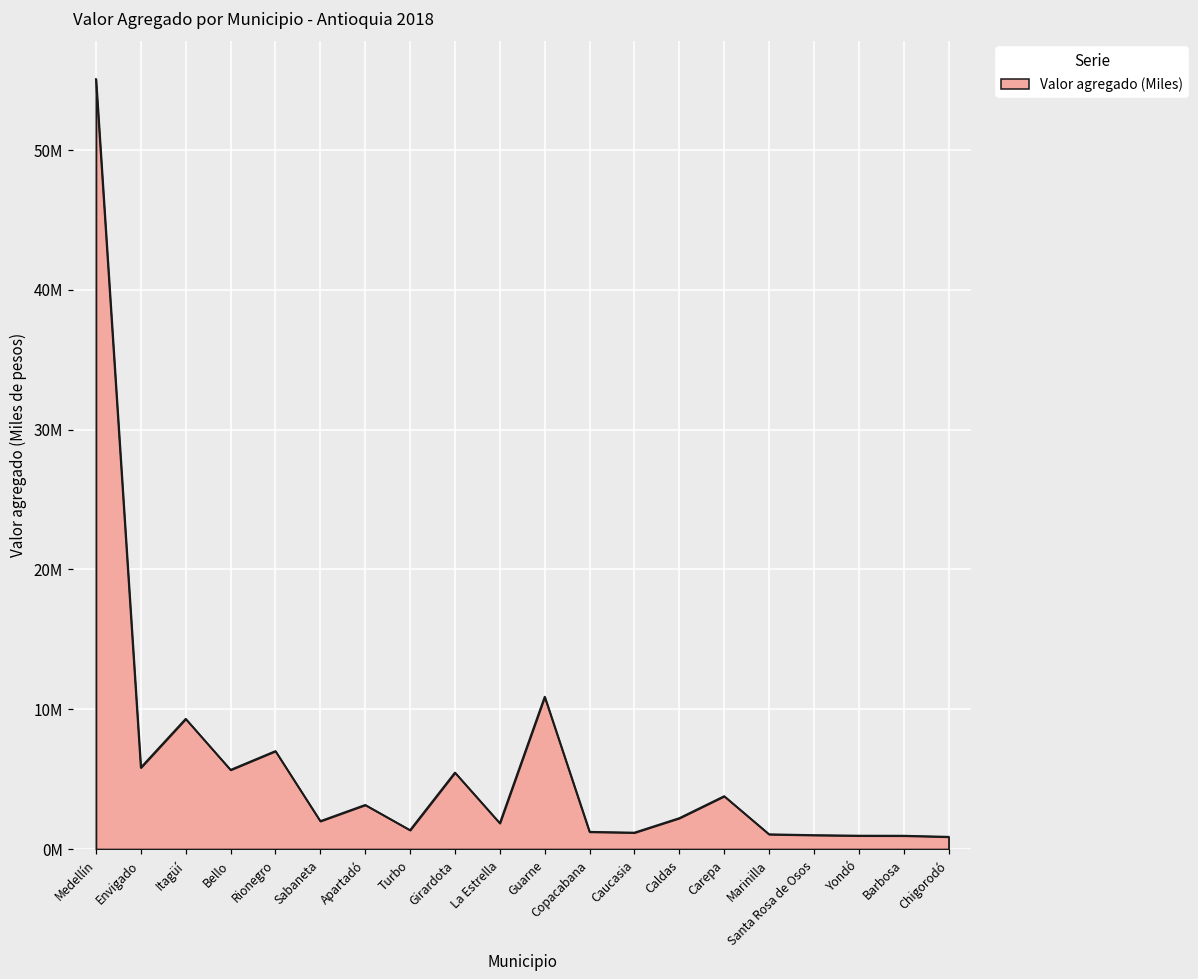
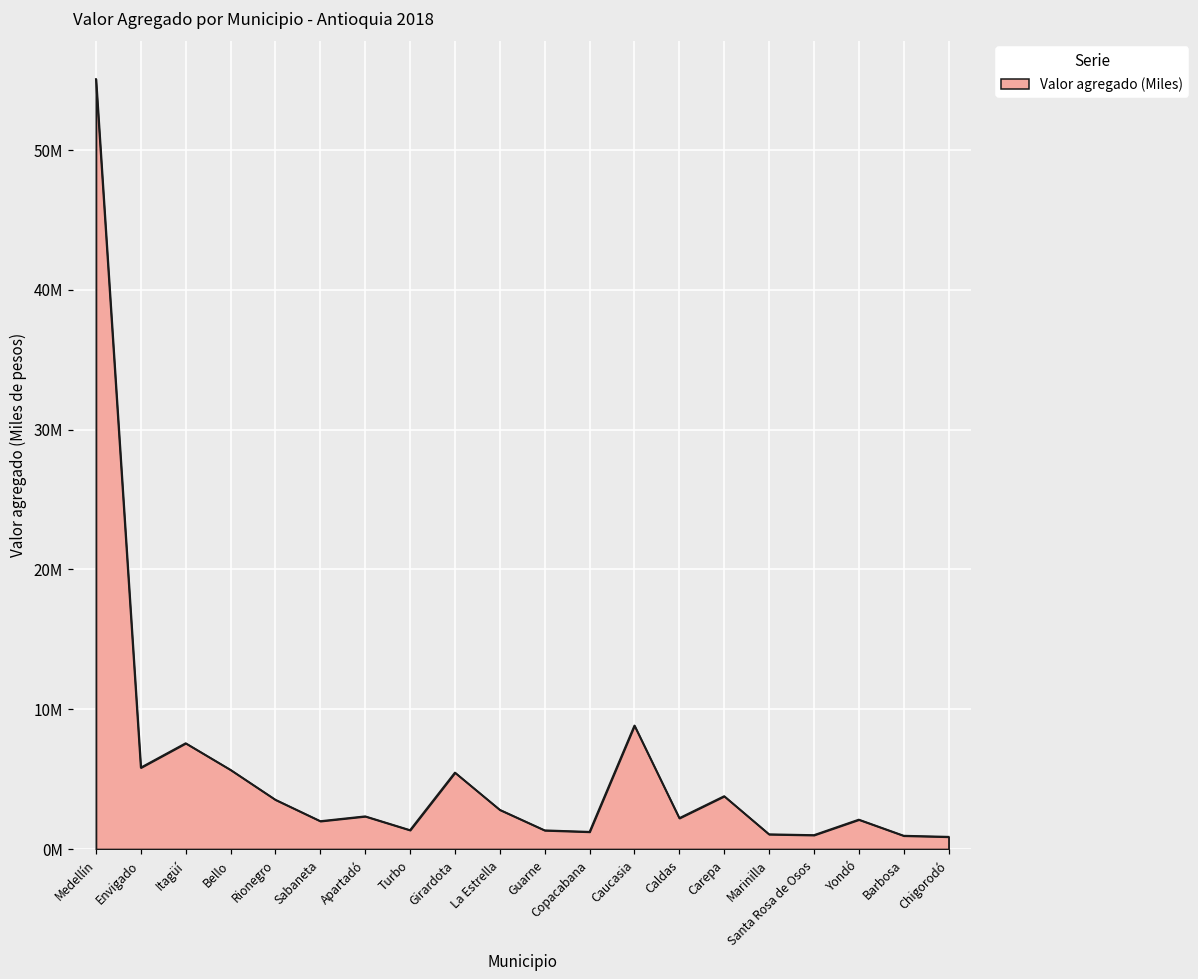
  {
    "Medellín": 55100000,
    "Envigado": 5800000,
-   "Itagüí": 9300000,
+   "Itagüí": 7600000,
    "Bello": 5700000,
-   "Rionegro": 7000000,
+   "Rionegro": 3500000,
    "Sabaneta": 2000000,
-   "Apartadó": 3200000,
+   "Apartadó": 2300000,
    "Turbo": 1400000,
    "Girardota": 5500000,
-   "La Estrella": 1900000,
-   "Guarne": 10900000,
+   "La Estrella": 2800000,
+   "Guarne": 1300000,
    "Copacabana": 1200000,
-   "Caucasia": 1200000,
+   "Caucasia": 8800000,
    "Caldas": 2200000,
    "Carepa": 3800000,
    "Marinilla": 1100000,
    "Santa Rosa de Osos": 1000000,
-   "Yondó": 1000000,
+   "Yondó": 2100000,
    "Barbosa": 1000000,
    "Chigorodó": 900000
  }
